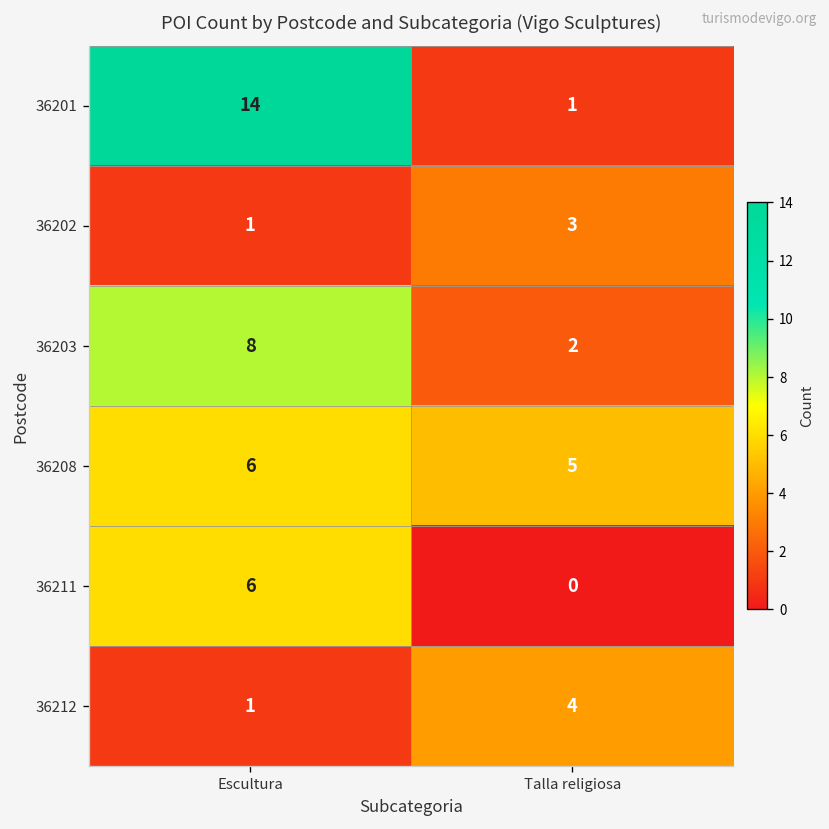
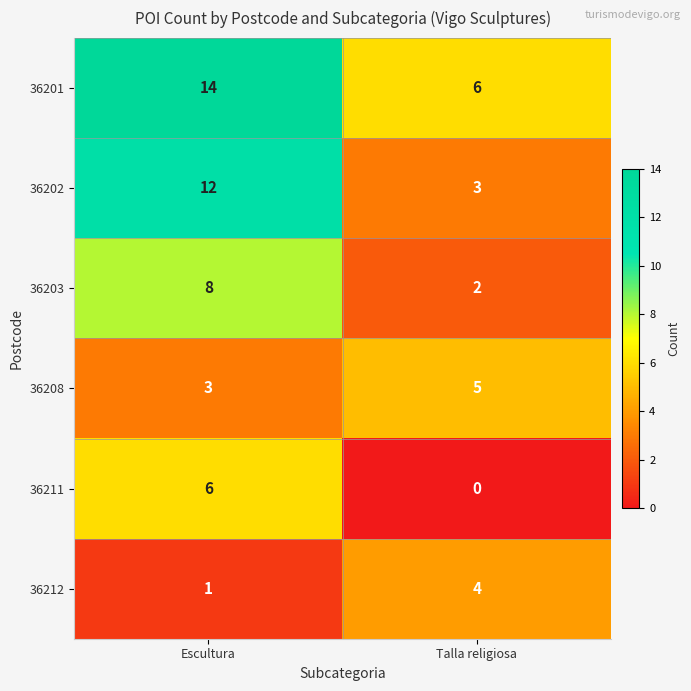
  {
    "36201": {
      "Escultura": 14,
-     "Talla religiosa": 1
+     "Talla religiosa": 6
    },
    "36202": {
-     "Escultura": 1,
+     "Escultura": 12,
      "Talla religiosa": 3
    },
    "36203": {
      "Escultura": 8,
      "Talla religiosa": 2
    },
    "36208": {
-     "Escultura": 6,
+     "Escultura": 3,
      "Talla religiosa": 5
    },
    "36211": {
      "Escultura": 6,
      "Talla religiosa": 0
    },
    "36212": {
      "Escultura": 1,
      "Talla religiosa": 4
    }
  }
